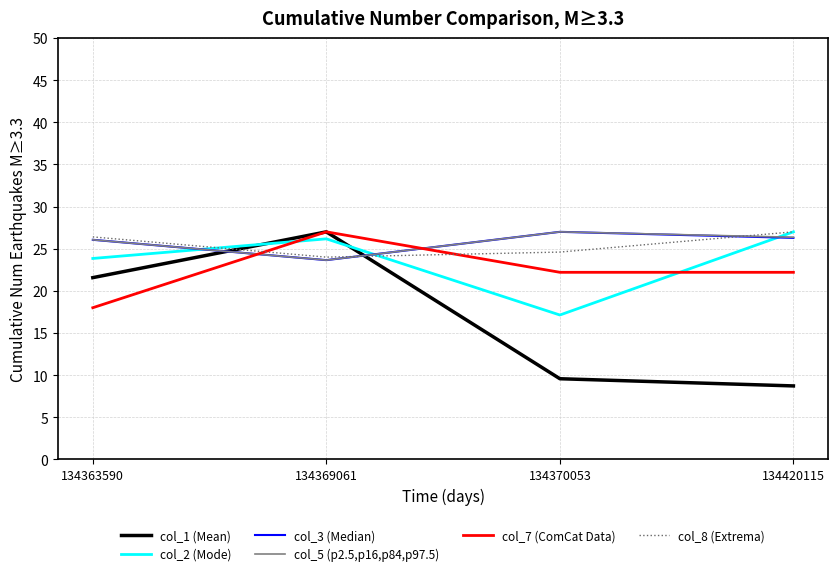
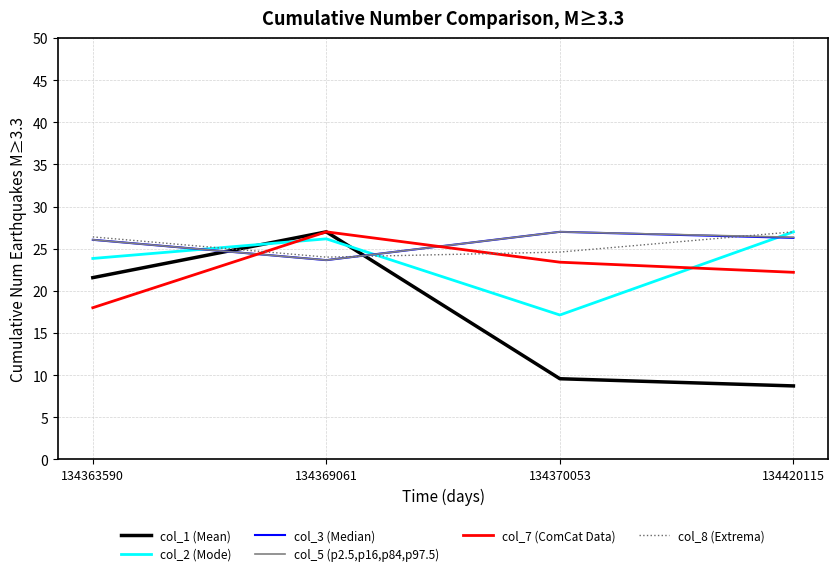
  {
    "col_1 (Mean)": {
      "134363590": 22,
      "134370053": 10,
      "134420115": 9
    },
    "col_2 (Mode)": {
      "134363590": 24,
      "134369061": 26,
      "134370053": 17
    },
    "col_7 (ComCat Data)": {
      "134363590": 18,
-     "134370053": 22,
+     "134370053": 23,
      "134420115": 22
    }
  }
